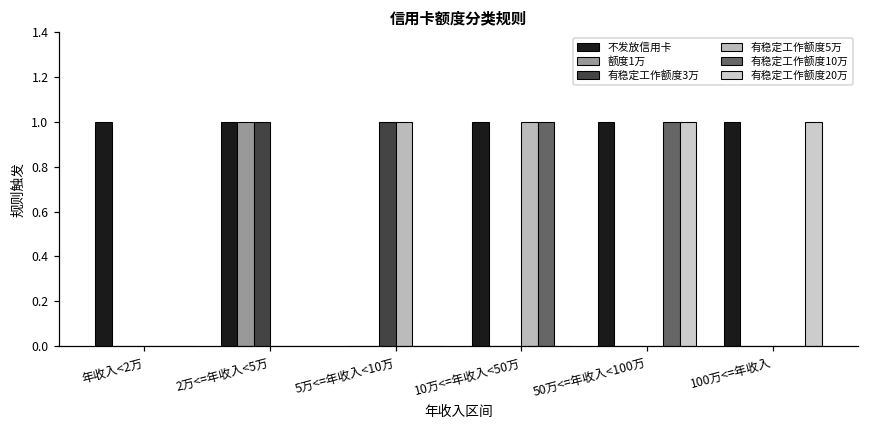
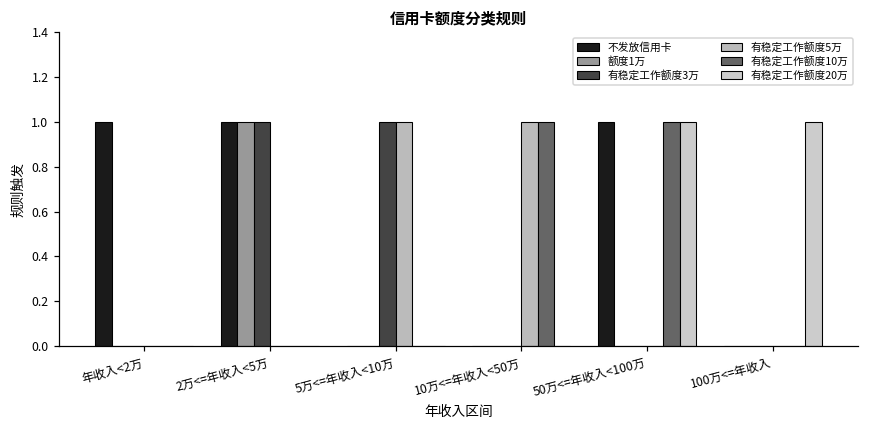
  {
    "不发放信用卡": {
      "年收入<2万": 1,
      "2万<=年收入<5万": 1,
      "5万<=年收入<10万": 0,
-     "10万<=年收入<50万": 1,
+     "10万<=年收入<50万": 0,
      "50万<=年收入<100万": 1,
-     "100万<=年收入": 1
+     "100万<=年收入": 0
    }
  }
